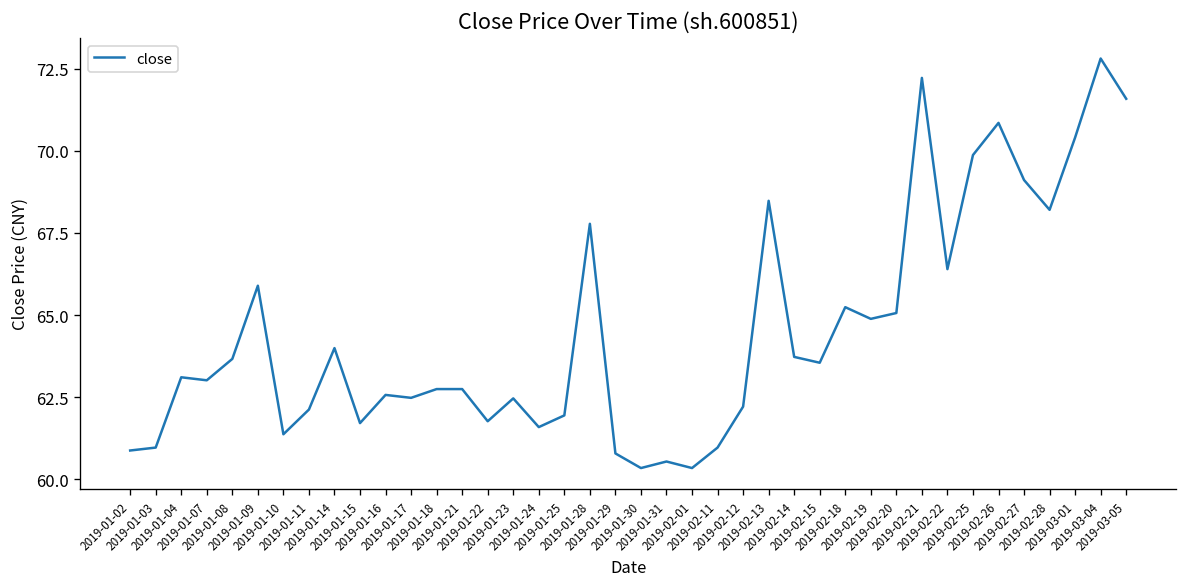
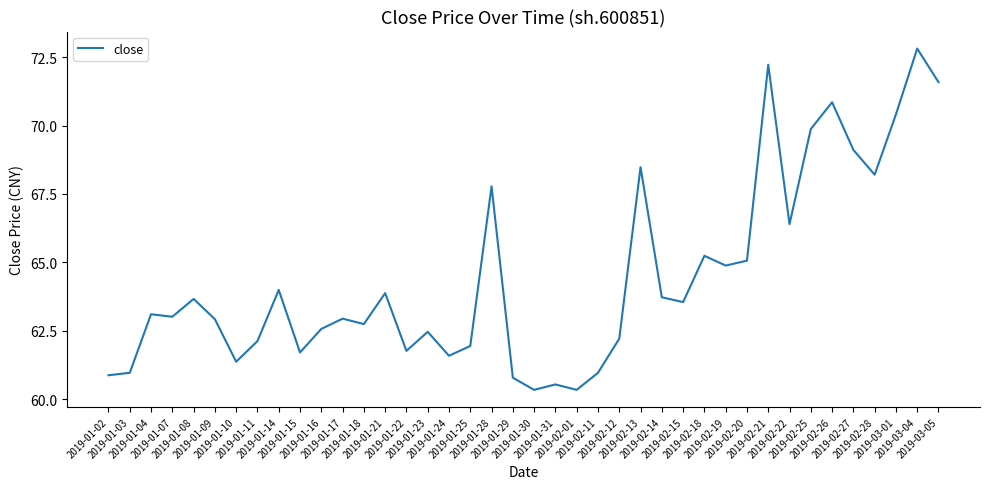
  {
    "2019-01-02": 60.9,
    "2019-01-03": 61.0,
    "2019-01-04": 63.1,
    "2019-01-07": 63.0,
    "2019-01-08": 63.7,
-   "2019-01-09": 65.9,
+   "2019-01-09": 62.9,
    "2019-01-10": 61.4,
    "2019-01-11": 62.1,
    "2019-01-14": 64.0,
    "2019-01-15": 61.7,
    "2019-01-16": 62.6,
-   "2019-01-17": 62.5,
+   "2019-01-17": 62.9,
    "2019-01-18": 62.7,
-   "2019-01-21": 62.7,
+   "2019-01-21": 63.9,
    "2019-01-22": 61.8,
    "2019-01-23": 62.5,
    "2019-01-24": 61.6,
    "2019-01-25": 61.9,
    "2019-01-28": 67.8,
    "2019-01-29": 60.8,
    "2019-01-30": 60.3,
    "2019-01-31": 60.5,
    "2019-02-01": 60.3,
    "2019-02-11": 61.0,
    "2019-02-12": 62.2,
    "2019-02-13": 68.5,
    "2019-02-14": 63.7,
    "2019-02-15": 63.5,
    "2019-02-18": 65.2,
    "2019-02-19": 64.9,
    "2019-02-20": 65.1,
    "2019-02-21": 72.2,
    "2019-02-22": 66.4,
    "2019-02-25": 69.9,
    "2019-02-26": 70.9,
    "2019-02-27": 69.1,
    "2019-02-28": 68.2,
    "2019-03-01": 70.4,
    "2019-03-04": 72.8,
    "2019-03-05": 71.6
  }
